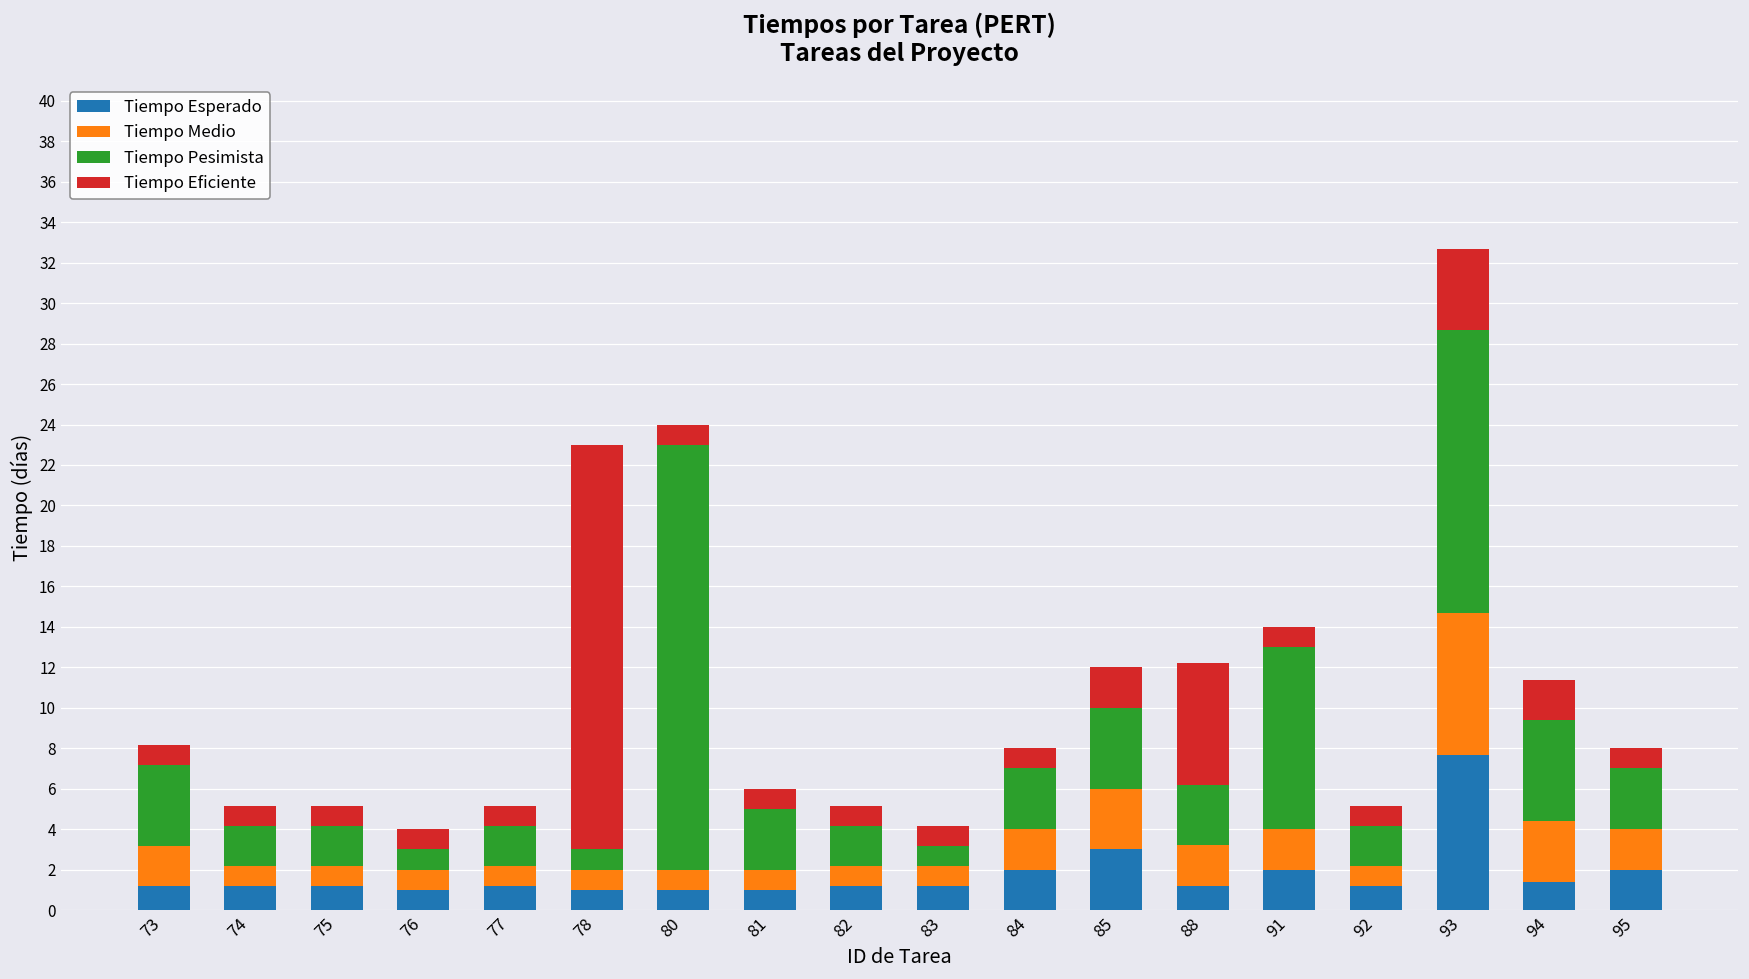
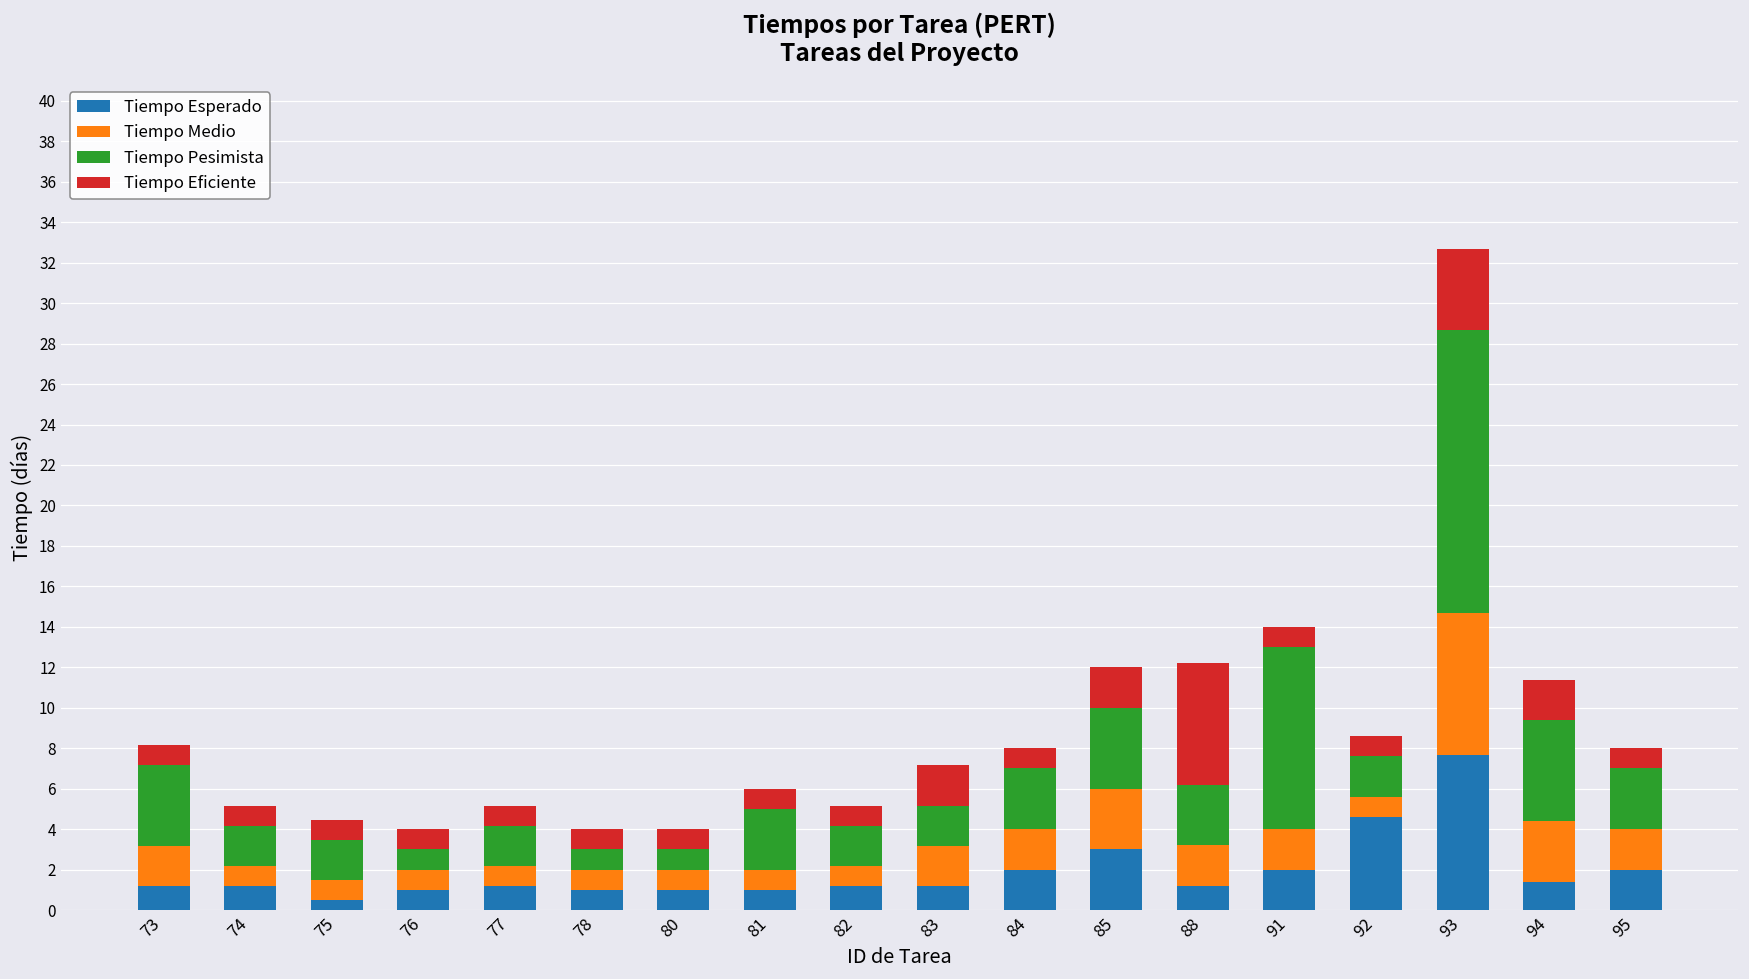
  {
    "Tiempo Esperado": {
      "73": 1.2,
      "74": 1.2,
-     "75": 1.2,
+     "75": 0.5,
      "76": 1.0,
      "77": 1.2,
      "78": 1.0,
      "80": 1.0,
      "81": 1.0,
      "82": 1.2,
      "83": 1.2,
      "84": 2.0,
      "85": 3.0,
      "88": 1.2,
      "91": 2.0,
-     "92": 1.2,
+     "92": 4.6,
      "93": 7.7,
      "94": 1.4,
      "95": 2.0
    },
    "Tiempo Medio": {
      "73": 2,
      "74": 1,
      "75": 1,
      "76": 1,
      "77": 1,
      "78": 1,
      "80": 1,
      "81": 1,
      "82": 1,
-     "83": 1,
+     "83": 2,
      "84": 2,
      "85": 3,
      "88": 2,
      "91": 2,
      "92": 1,
      "93": 7,
      "94": 3,
      "95": 2
    },
    "Tiempo Pesimista": {
      "73": 4,
      "74": 2,
      "75": 2,
      "76": 1,
      "77": 2,
      "78": 1,
-     "80": 21,
+     "80": 1,
      "81": 3,
      "82": 2,
-     "83": 1,
+     "83": 2,
      "84": 3,
      "85": 4,
      "88": 3,
      "91": 9,
      "92": 2,
      "93": 14,
      "94": 5,
      "95": 3
    },
    "Tiempo Eficiente": {
      "73": 1,
      "74": 1,
      "75": 1,
      "76": 1,
      "77": 1,
-     "78": 20,
+     "78": 1,
      "80": 1,
      "81": 1,
      "82": 1,
-     "83": 1,
+     "83": 2,
      "84": 1,
      "85": 2,
      "88": 6,
      "91": 1,
      "92": 1,
      "93": 4,
      "94": 2,
      "95": 1
    }
  }
